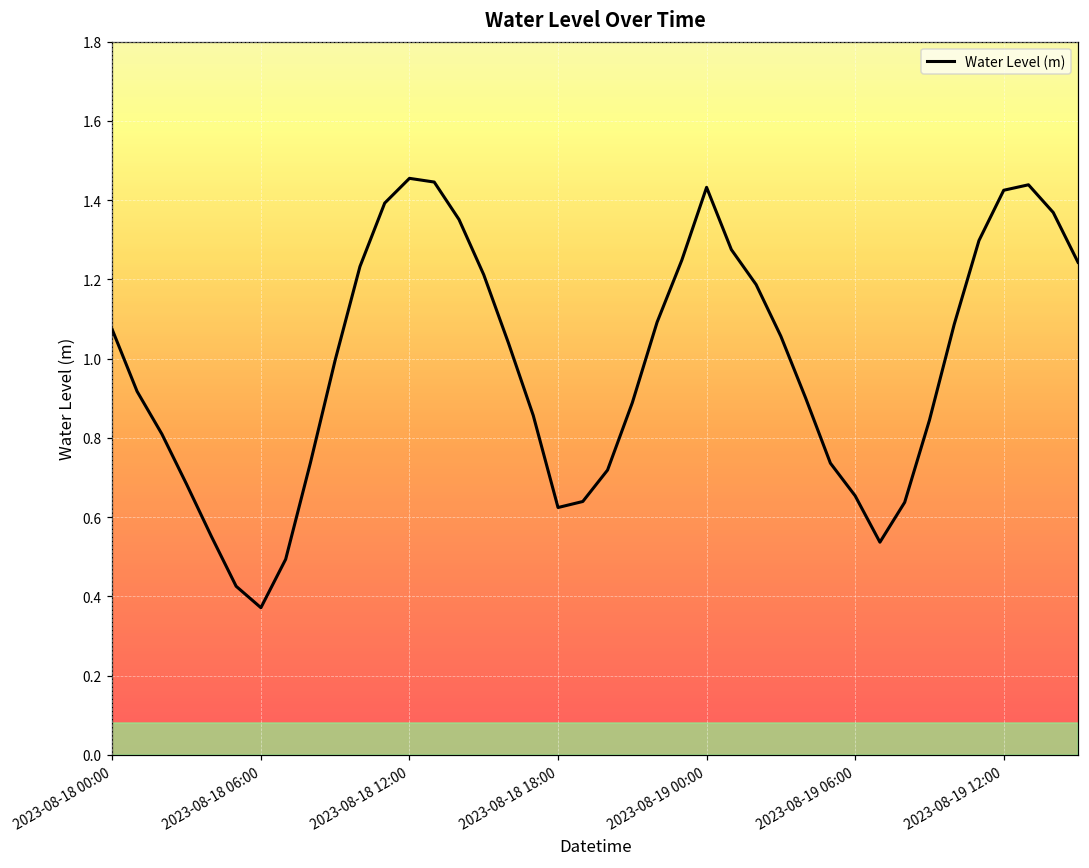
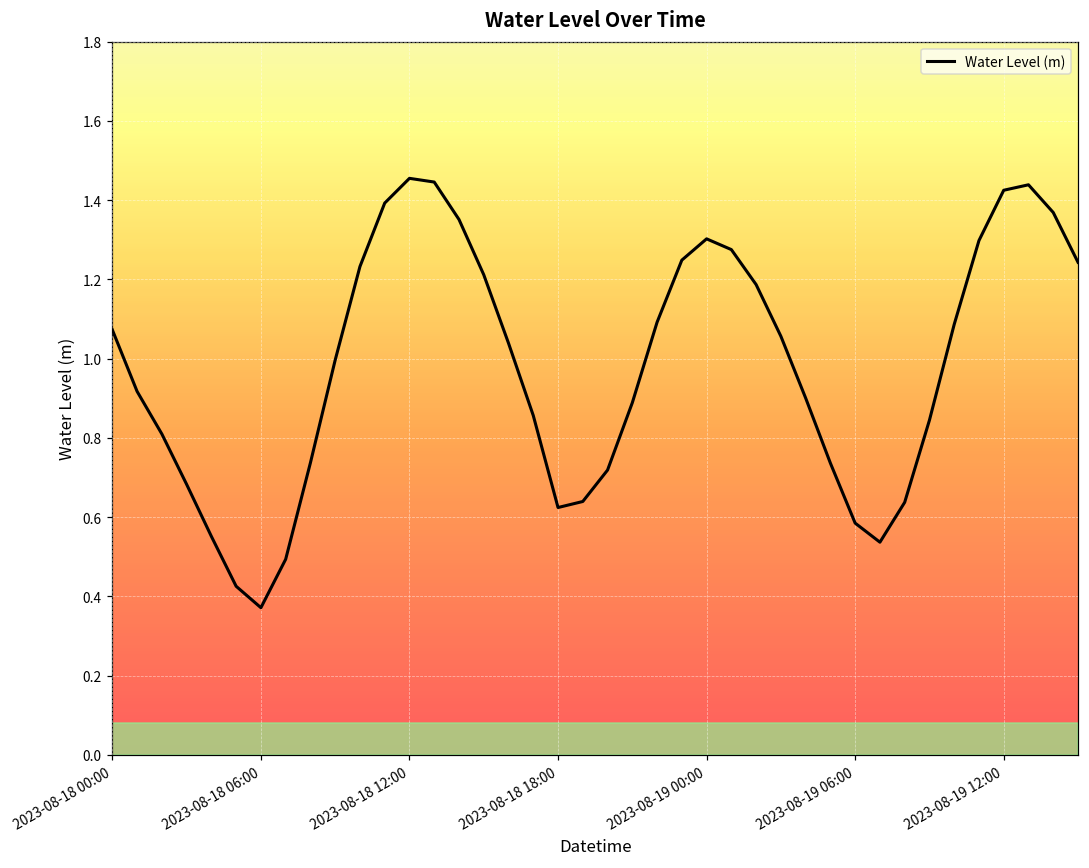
  {
    "2023-08-18 00:00": 1.07,
    "2023-08-18 06:00": 0.37,
    "2023-08-18 12:00": 1.46,
    "2023-08-18 18:00": 0.62,
-   "2023-08-19 00:00": 1.43,
-   "2023-08-19 06:00": 0.65,
+   "2023-08-19 00:00": 1.30,
+   "2023-08-19 06:00": 0.58,
    "2023-08-19 12:00": 1.43
  }
